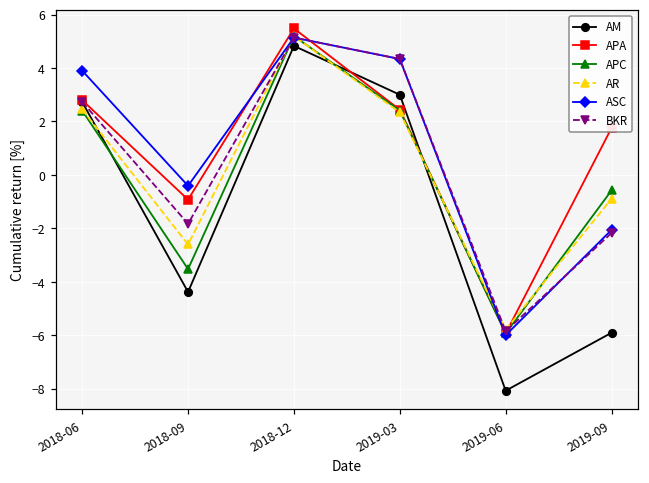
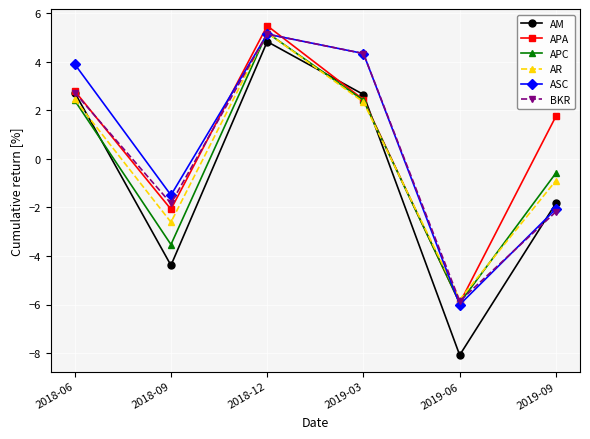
  {
    "AM": {
      "2018-09": -4.4,
      "2018-12": 4.8,
-     "2019-03": 3.0,
+     "2019-03": 2.7,
      "2019-06": -8.1,
-     "2019-09": -5.9
+     "2019-09": -1.8
    },
    "APA": {
-     "2018-09": -0.9,
+     "2018-09": -2.1,
      "2018-12": 5.5,
      "2019-09": 1.8
    },
    "APC": {
      "2018-09": -3.5,
      "2019-09": -0.6
    },
    "AR": {
      "2018-09": -2.6,
      "2019-09": -0.9
    },
    "ASC": {
      "2018-06": 3.9,
-     "2018-09": -0.4,
+     "2018-09": -1.5,
      "2019-09": -2.1
    },
    "BKR": {
      "2018-09": -1.8,
      "2019-09": -2.2
    }
  }
